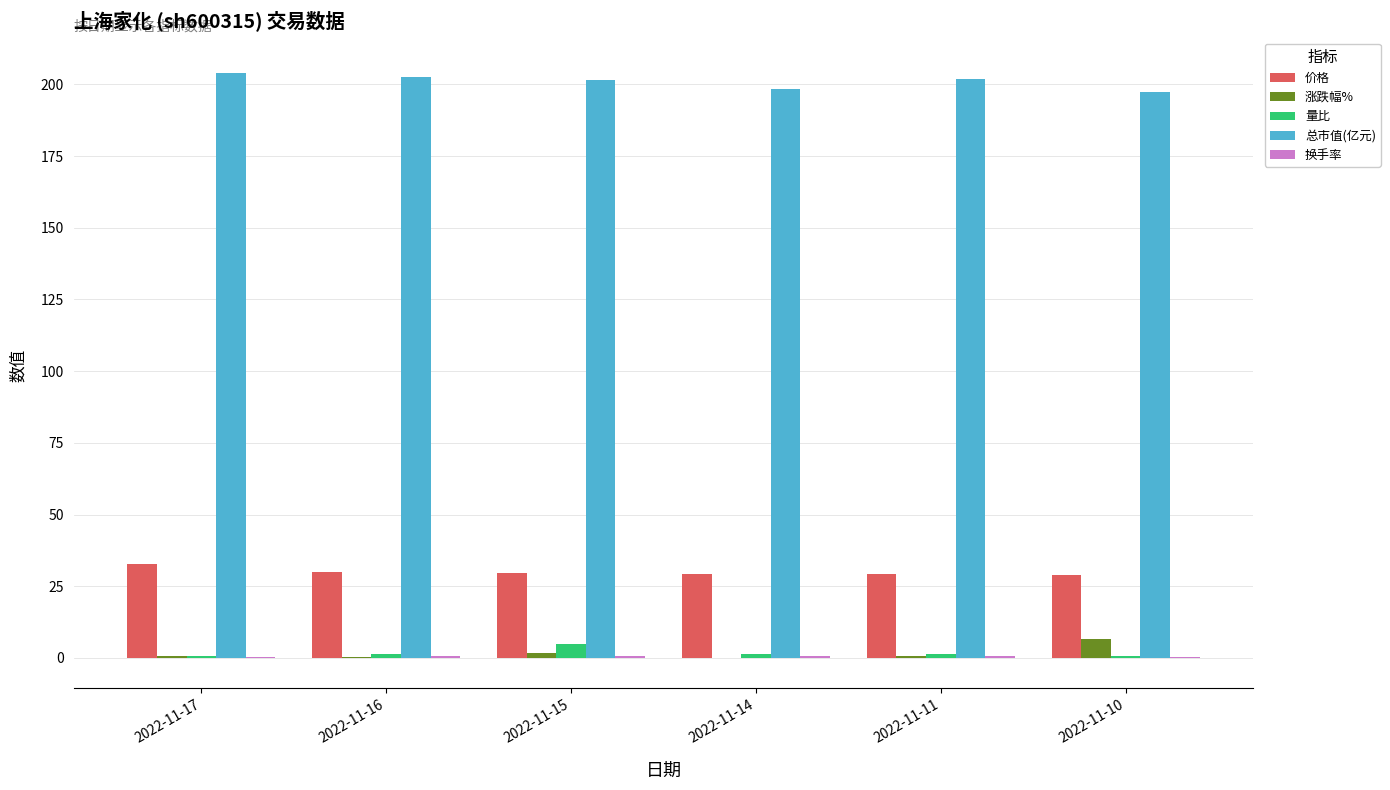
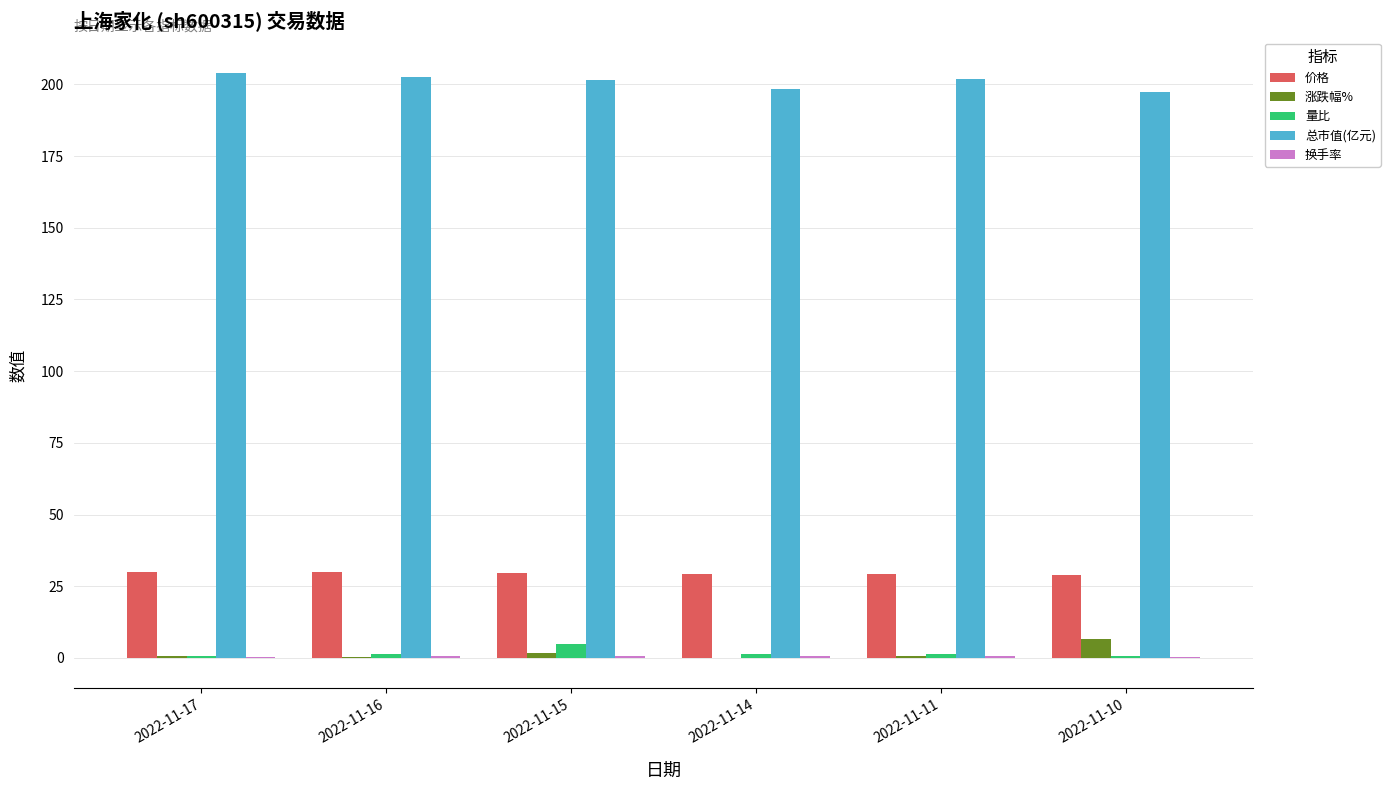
  {
    "价格": {
-     "2022-11-17": 33,
+     "2022-11-17": 30,
      "2022-11-16": 30,
      "2022-11-15": 30,
      "2022-11-14": 29,
      "2022-11-11": 29,
      "2022-11-10": 29
    },
    "涨跌幅%": {
      "2022-11-15": 2,
      "2022-11-10": 7
    },
    "量比": {
      "2022-11-16": 1,
      "2022-11-15": 5,
      "2022-11-14": 1,
      "2022-11-11": 1
    },
    "总市值(亿元)": {
      "2022-11-17": 204,
      "2022-11-16": 202,
      "2022-11-15": 202,
      "2022-11-14": 198,
      "2022-11-11": 202,
      "2022-11-10": 197
    }
  }
